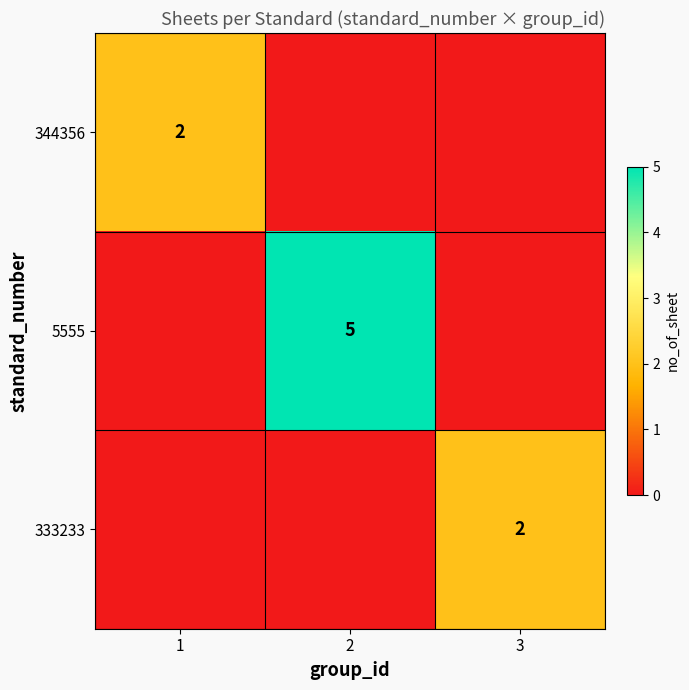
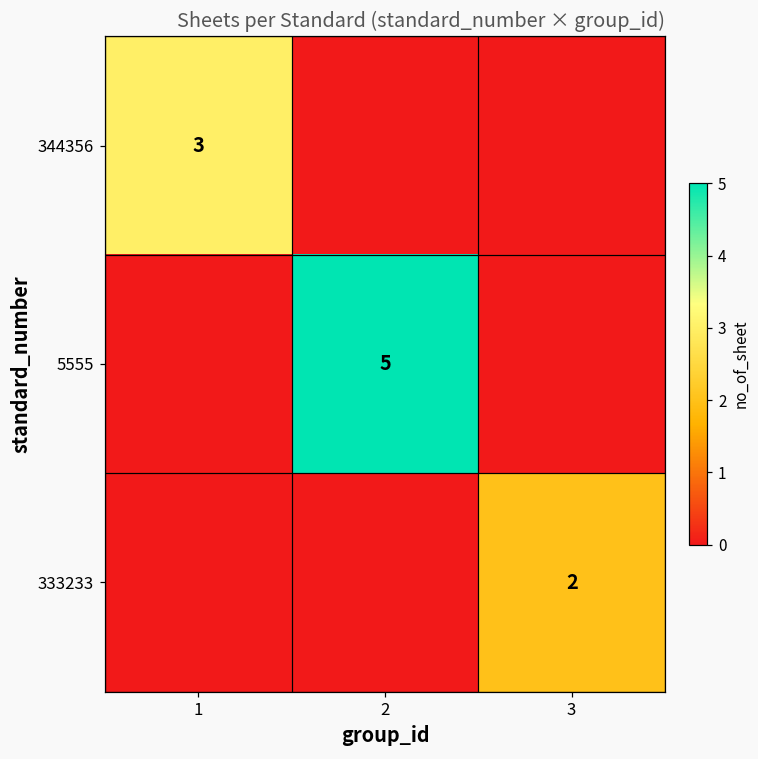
  {
    "344356": {
-     "1": 2
+     "1": 3
    },
    "5555": {
      "2": 5
    },
    "333233": {
      "3": 2
    }
  }
